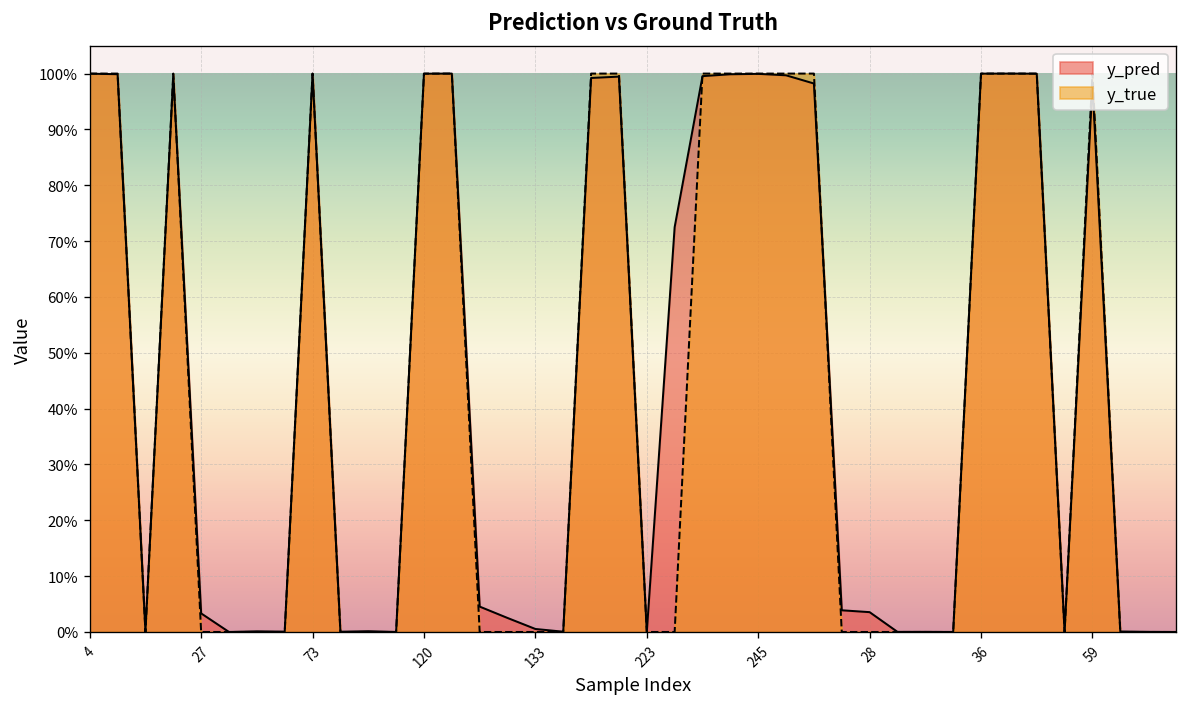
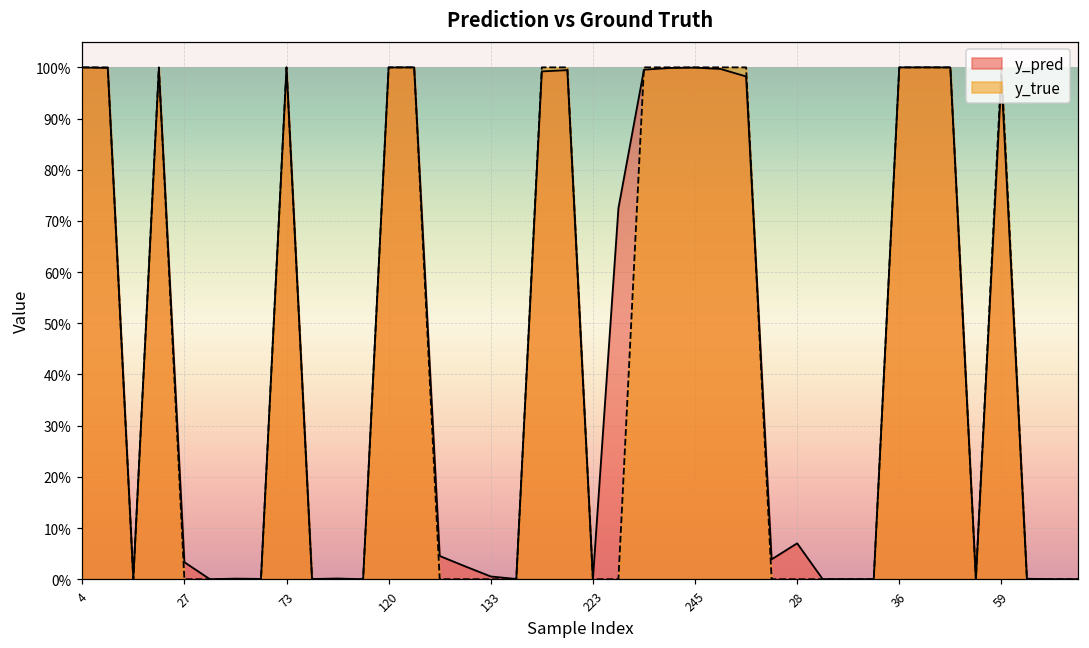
  {
    "y_pred": {
-     "28": "4%"
+     "28": "7%"
    },
    "y_true": {
      "28": "0%"
    }
  }
